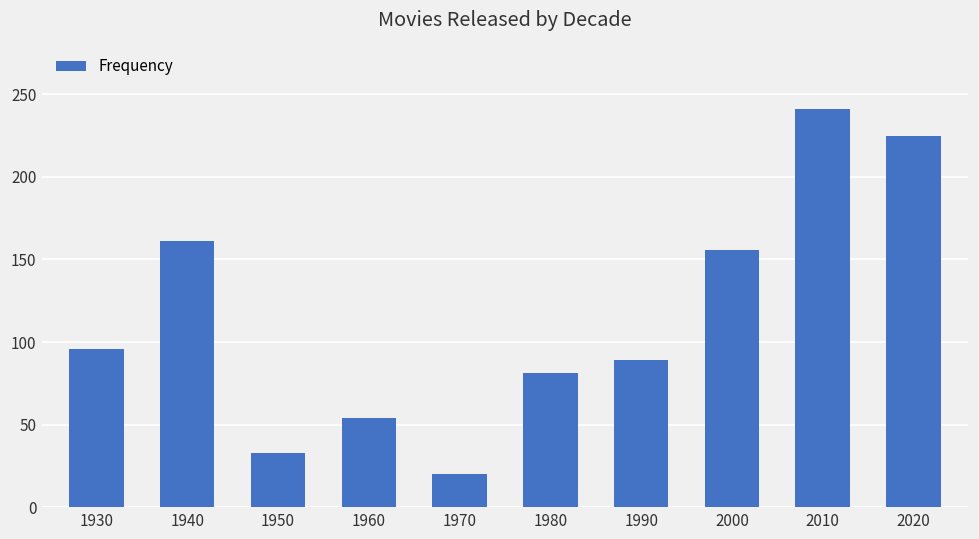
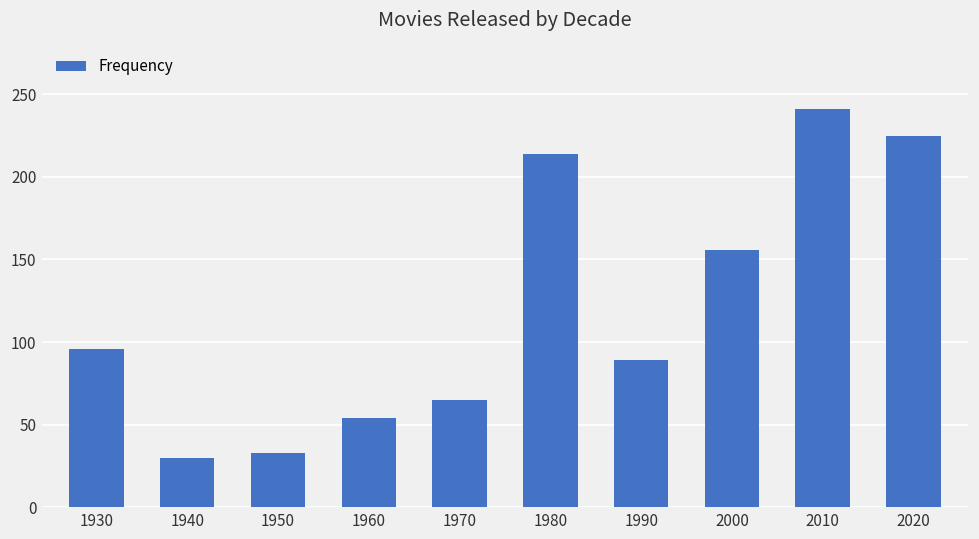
  {
    "1930": 96,
-   "1940": 161,
+   "1940": 30,
    "1950": 33,
    "1960": 54,
-   "1970": 20,
-   "1980": 81,
+   "1970": 65,
+   "1980": 214,
    "1990": 89,
    "2000": 156,
    "2010": 241,
    "2020": 225
  }
